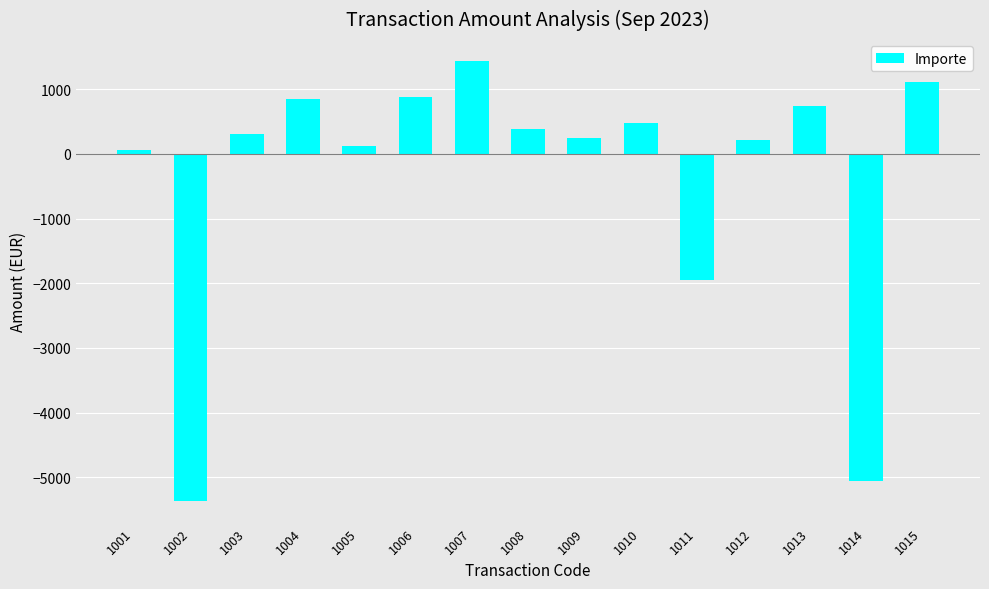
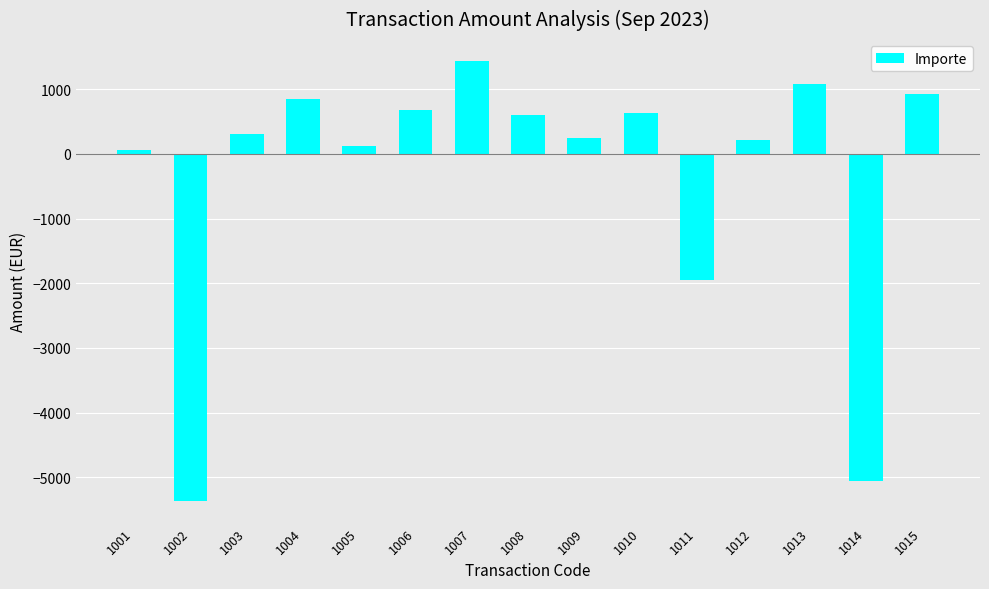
  {
    "1001": 100,
    "1002": -5400,
    "1003": 300,
    "1004": 900,
    "1005": 100,
-   "1006": 900,
+   "1006": 700,
    "1007": 1400,
-   "1008": 400,
+   "1008": 600,
    "1009": 200,
-   "1010": 500,
+   "1010": 600,
    "1011": -2000,
    "1012": 200,
-   "1013": 700,
+   "1013": 1100,
    "1014": -5100,
-   "1015": 1100
+   "1015": 900
  }
